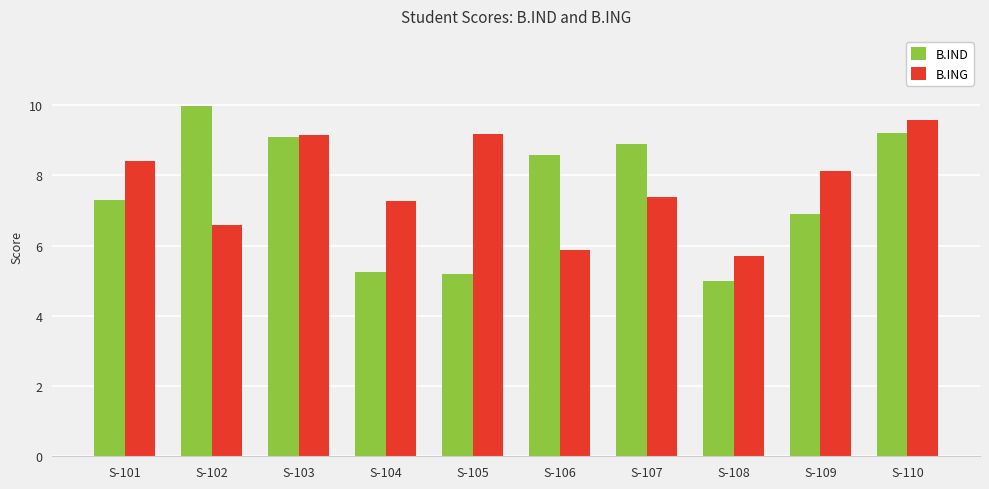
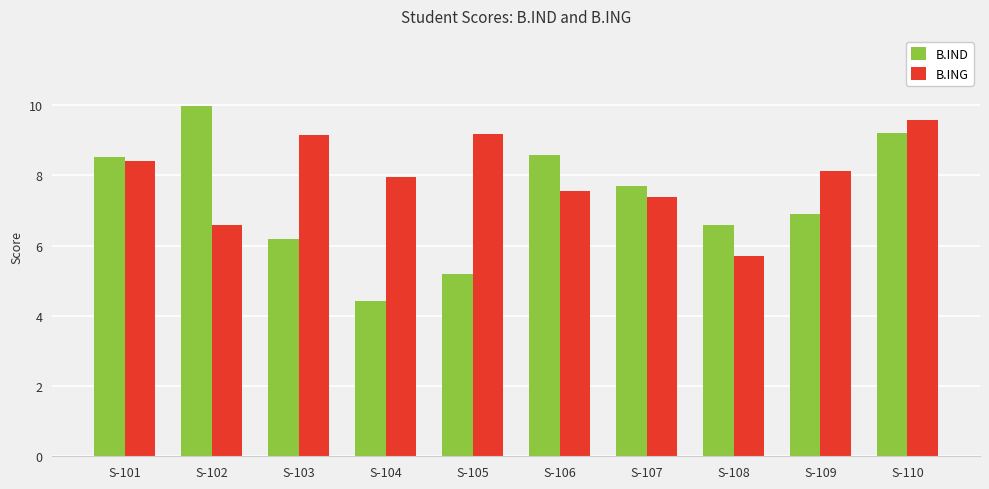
  {
    "B.IND": {
-     "S-101": 7.3,
+     "S-101": 8.5,
      "S-102": 10.0,
-     "S-103": 9.1,
-     "S-104": 5.2,
+     "S-103": 6.2,
+     "S-104": 4.4,
      "S-105": 5.2,
      "S-106": 8.6,
-     "S-107": 8.9,
-     "S-108": 5.0,
+     "S-107": 7.7,
+     "S-108": 6.6,
      "S-109": 6.9,
      "S-110": 9.2
    },
    "B.ING": {
      "S-101": 8.4,
      "S-102": 6.6,
      "S-103": 9.2,
-     "S-104": 7.3,
+     "S-104": 8.0,
      "S-105": 9.2,
-     "S-106": 5.9,
+     "S-106": 7.6,
      "S-107": 7.4,
      "S-108": 5.7,
      "S-109": 8.1,
      "S-110": 9.6
    }
  }
